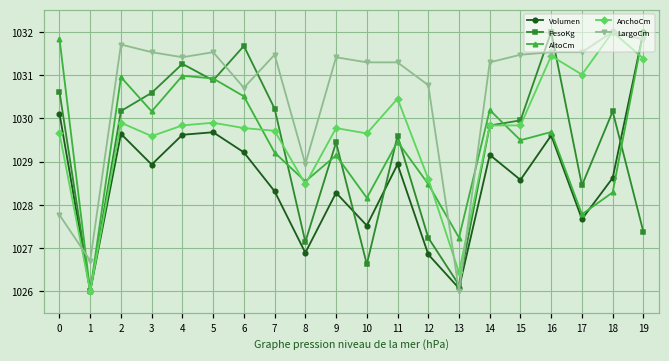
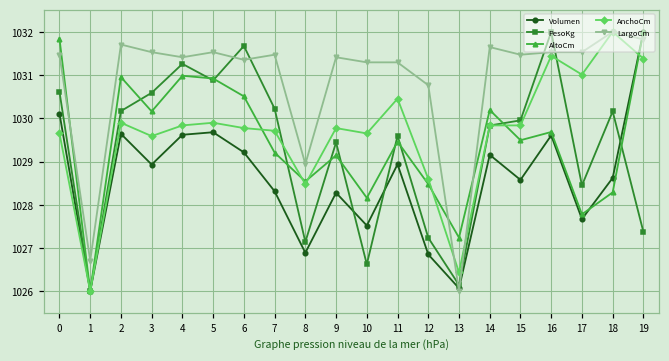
  {
    "LargoCm": {
-     "0": 1027.8,
+     "0": 1031.5,
      "1": 1026.7,
      "2": 1031.7,
      "3": 1031.5,
      "4": 1031.4,
      "5": 1031.5,
-     "6": 1030.7,
+     "6": 1031.4,
      "7": 1031.5,
      "8": 1028.9,
      "9": 1031.4,
      "10": 1031.3,
      "11": 1031.3,
      "12": 1030.8,
      "13": 1026.0,
-     "14": 1031.3,
+     "14": 1031.6,
      "15": 1031.5
    }
  }
